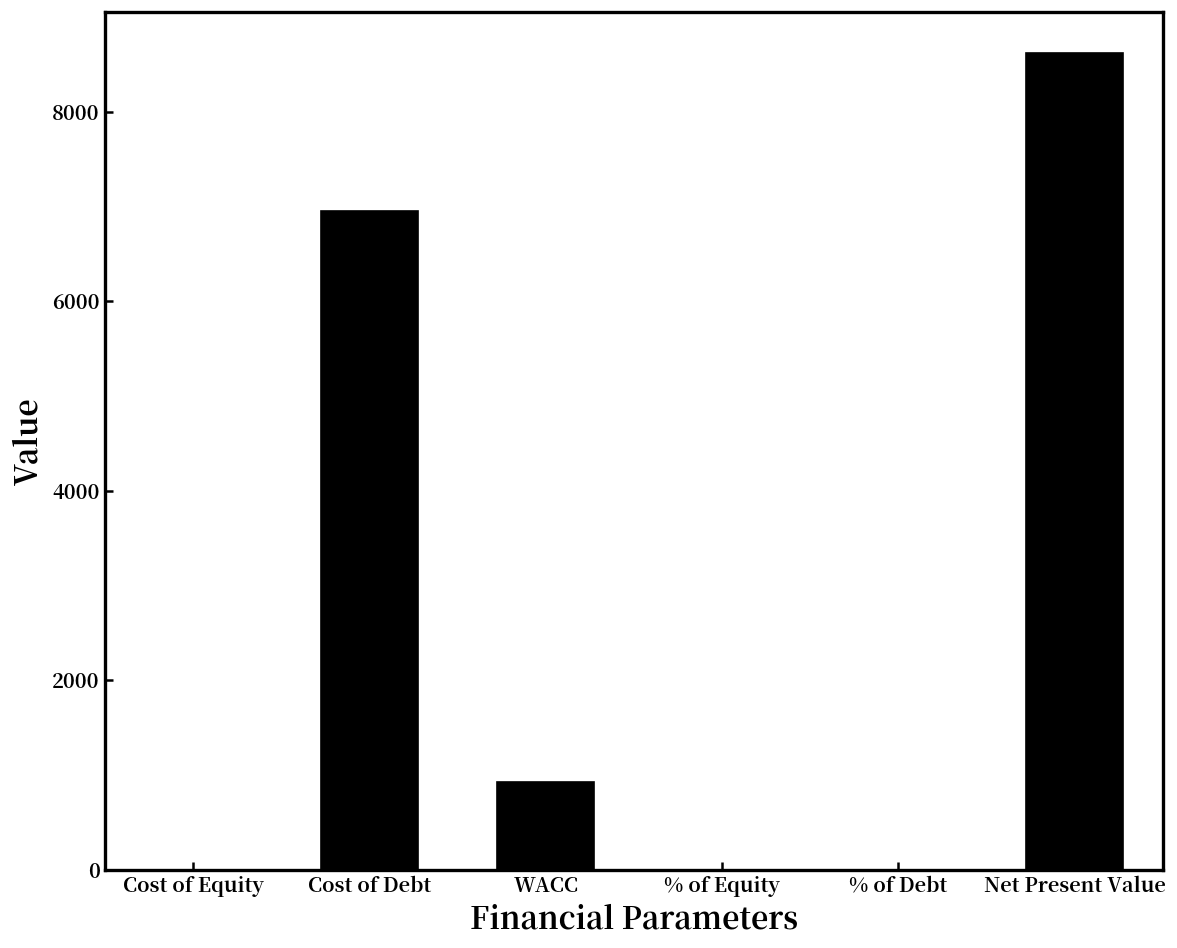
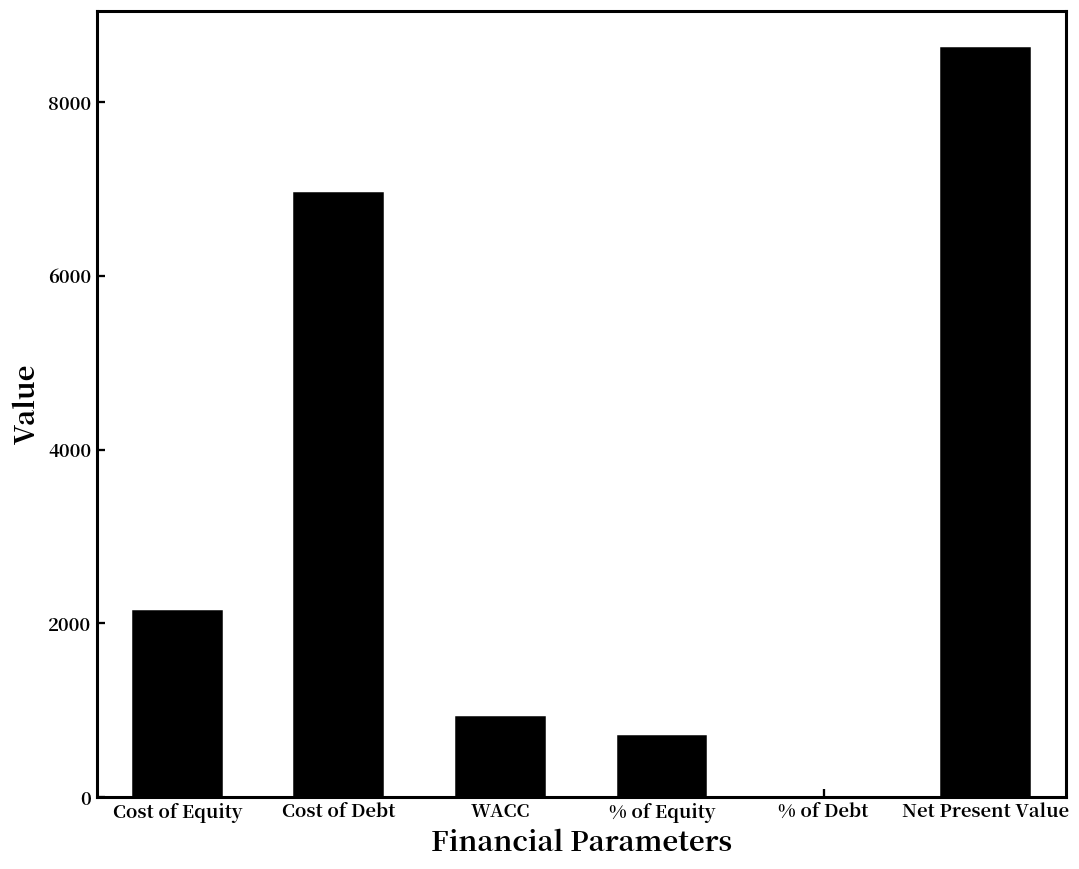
  {
-   "Cost of Equity": 0,
+   "Cost of Equity": 2100,
    "Cost of Debt": 7000,
    "WACC": 900,
-   "% of Equity": 0,
+   "% of Equity": 700,
    "Net Present Value": 8600
  }
